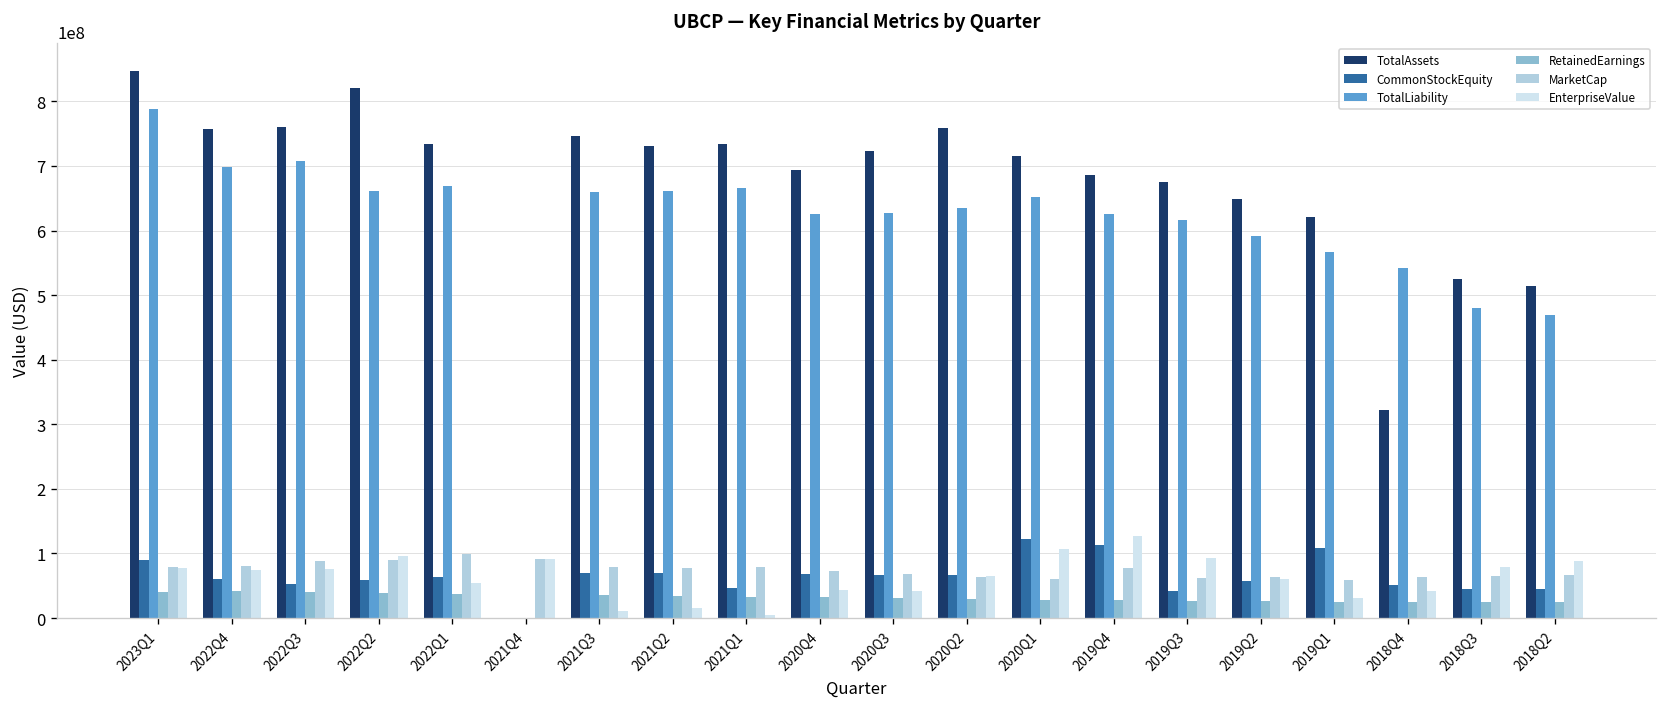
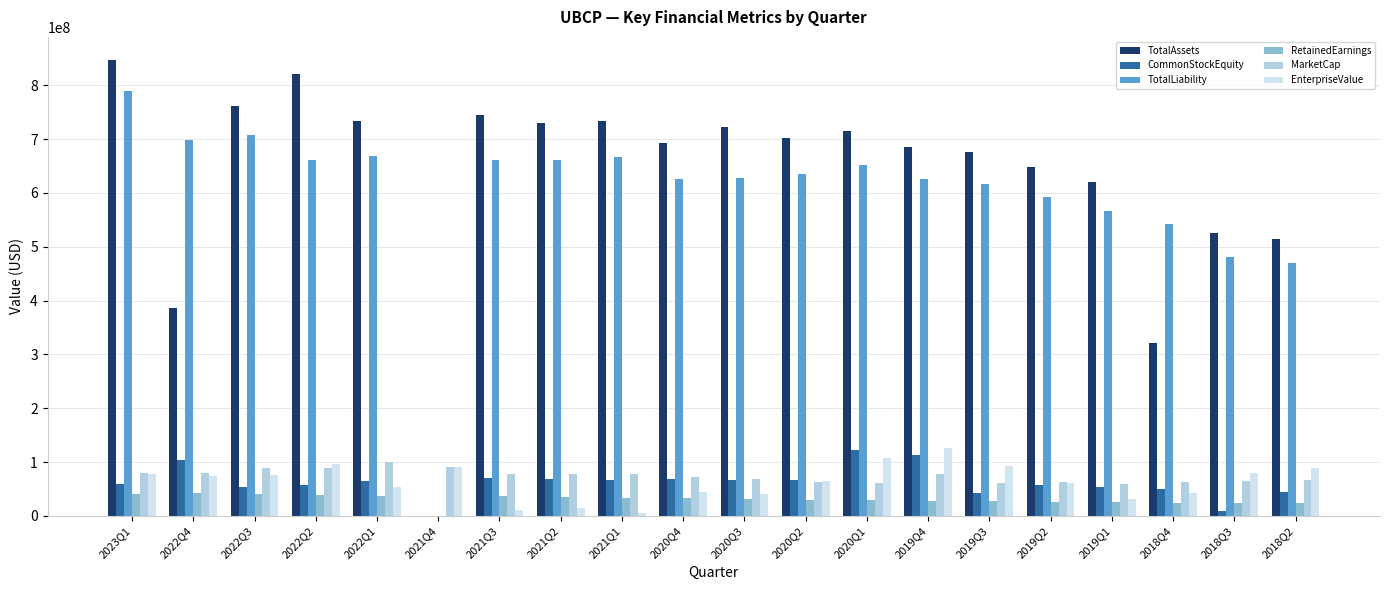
  {
    "TotalAssets": {
      "2023Q1": 850000000,
-     "2022Q4": 760000000,
+     "2022Q4": 390000000,
      "2022Q3": 760000000,
      "2022Q2": 820000000,
      "2022Q1": 730000000,
      "2021Q3": 750000000,
      "2021Q2": 730000000,
      "2021Q1": 730000000,
      "2020Q4": 690000000,
      "2020Q3": 720000000,
-     "2020Q2": 760000000,
+     "2020Q2": 700000000,
      "2020Q1": 720000000,
      "2019Q4": 690000000,
      "2019Q3": 680000000,
      "2019Q2": 650000000,
      "2019Q1": 620000000,
      "2018Q4": 320000000,
      "2018Q3": 530000000,
      "2018Q2": 510000000
    },
    "CommonStockEquity": {
-     "2023Q1": 90000000,
-     "2022Q4": 60000000,
+     "2023Q1": 60000000,
+     "2022Q4": 100000000,
      "2022Q3": 50000000,
      "2022Q2": 60000000,
      "2022Q1": 60000000,
      "2021Q3": 70000000,
      "2021Q2": 70000000,
-     "2021Q1": 50000000,
+     "2021Q1": 70000000,
      "2020Q4": 70000000,
      "2020Q3": 70000000,
      "2020Q2": 70000000,
      "2020Q1": 120000000,
      "2019Q4": 110000000,
      "2019Q3": 40000000,
      "2019Q2": 60000000,
-     "2019Q1": 110000000,
+     "2019Q1": 50000000,
      "2018Q4": 50000000,
-     "2018Q3": 50000000,
+     "2018Q3": 10000000,
      "2018Q2": 40000000
    }
  }
